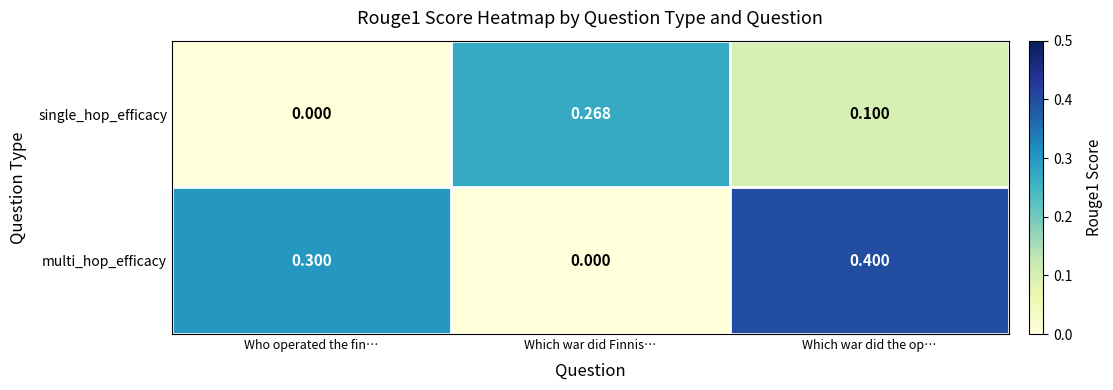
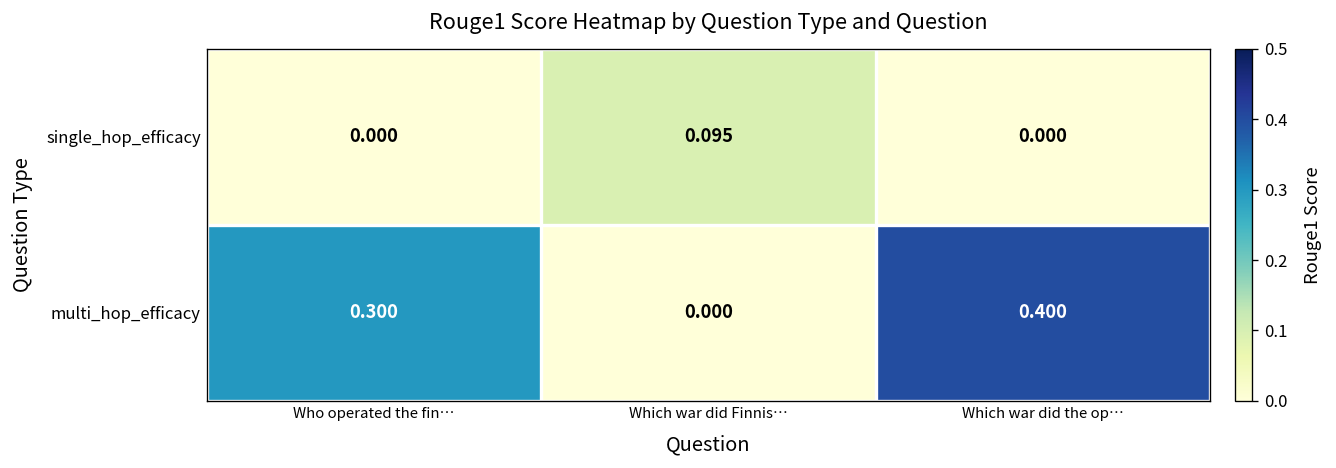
  {
    "single_hop_efficacy": {
      "Who operated the fin…": 0.000,
-     "Which war did Finnis…": 0.268,
-     "Which war did the op…": 0.100
+     "Which war did Finnis…": 0.095,
+     "Which war did the op…": 0.000
    },
    "multi_hop_efficacy": {
      "Who operated the fin…": 0.300,
      "Which war did Finnis…": 0.000,
      "Which war did the op…": 0.400
    }
  }
